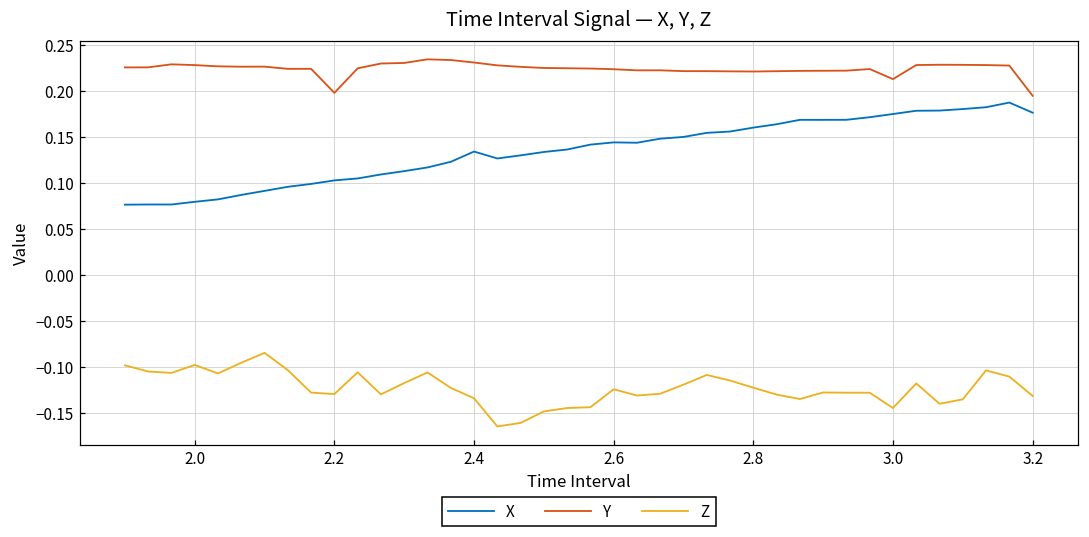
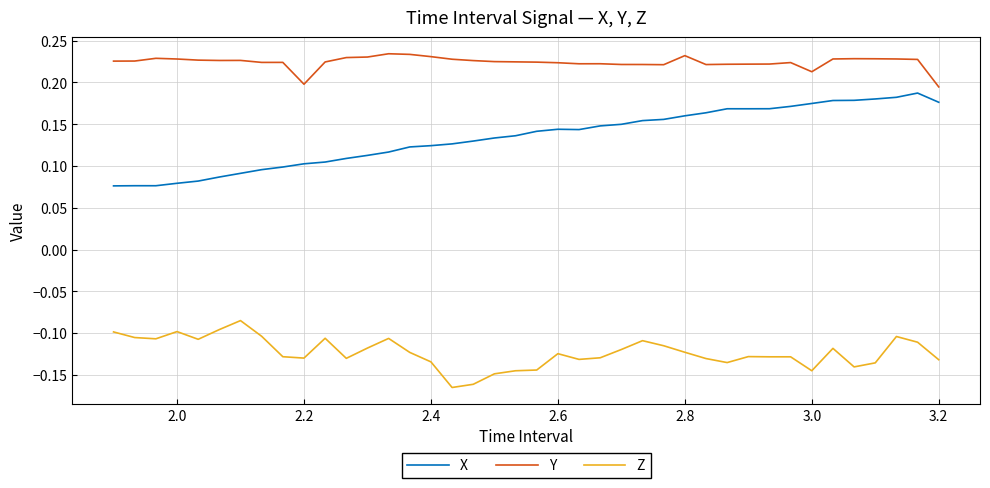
  {
    "X": {
      "2.0": 0.08,
      "2.2": 0.10,
-     "2.4": 0.13,
+     "2.4": 0.12,
      "2.6": 0.14,
      "2.8": 0.16,
      "3.0": 0.17,
      "3.2": 0.18
    },
    "Y": {
      "2.0": 0.23,
      "2.2": 0.20,
      "2.4": 0.23,
      "2.6": 0.22,
-     "2.8": 0.22,
+     "2.8": 0.23,
      "3.0": 0.21,
      "3.2": 0.19
    },
    "Z": {
      "2.0": -0.10,
      "2.2": -0.13,
      "2.4": -0.13,
      "2.6": -0.12,
      "2.8": -0.12,
      "3.0": -0.15,
      "3.2": -0.13
    }
  }
